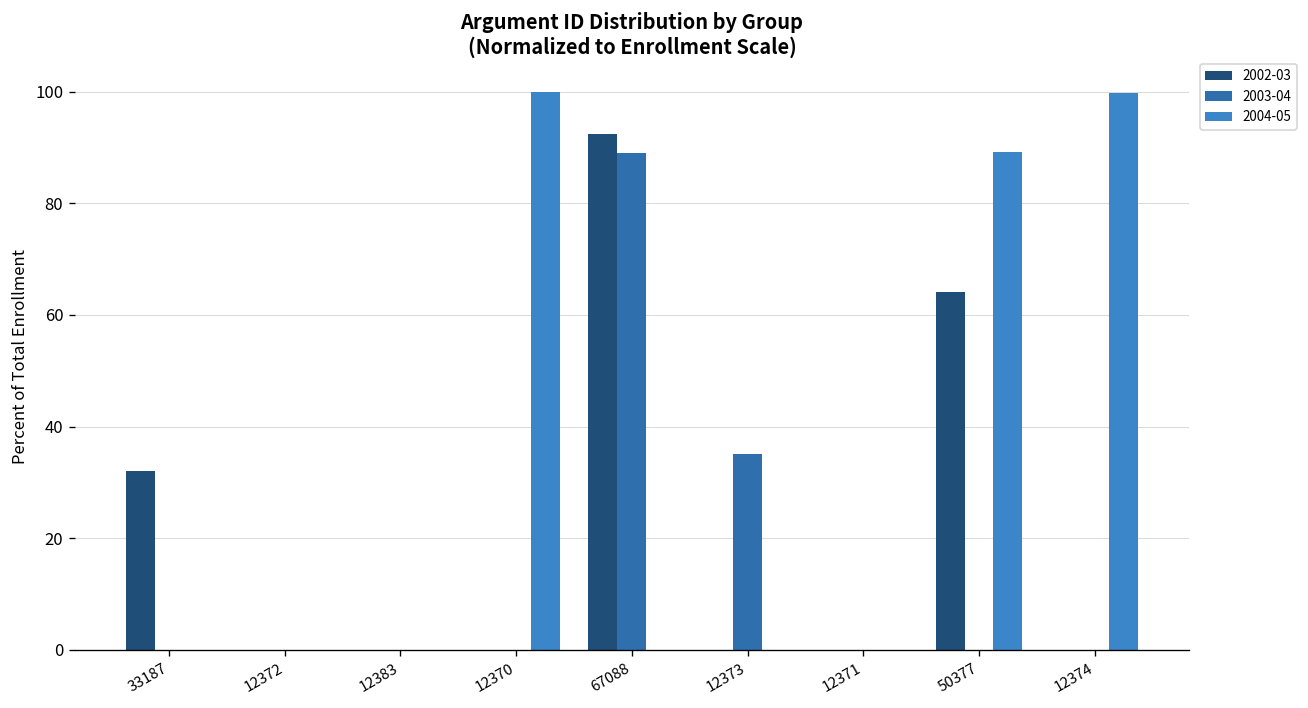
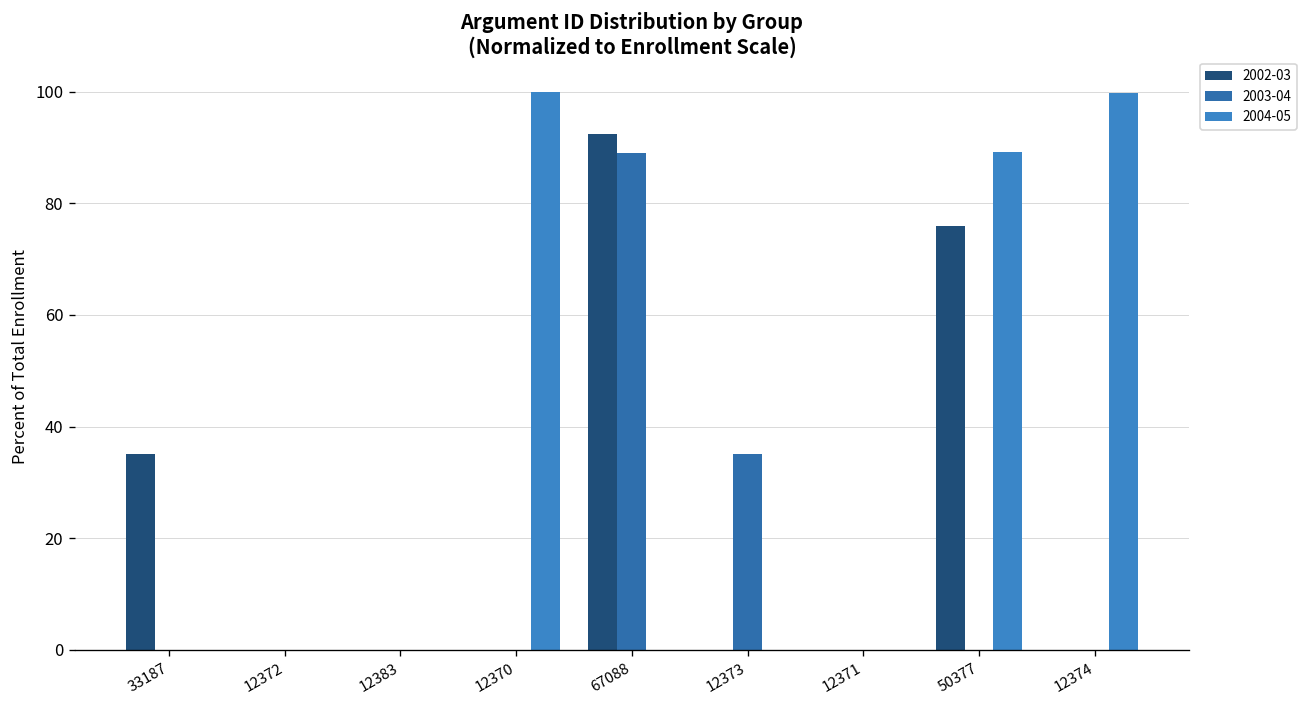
  {
    "2002-03": {
-     "33187": 32,
+     "33187": 35,
      "67088": 92,
-     "50377": 64
+     "50377": 76
    }
  }
